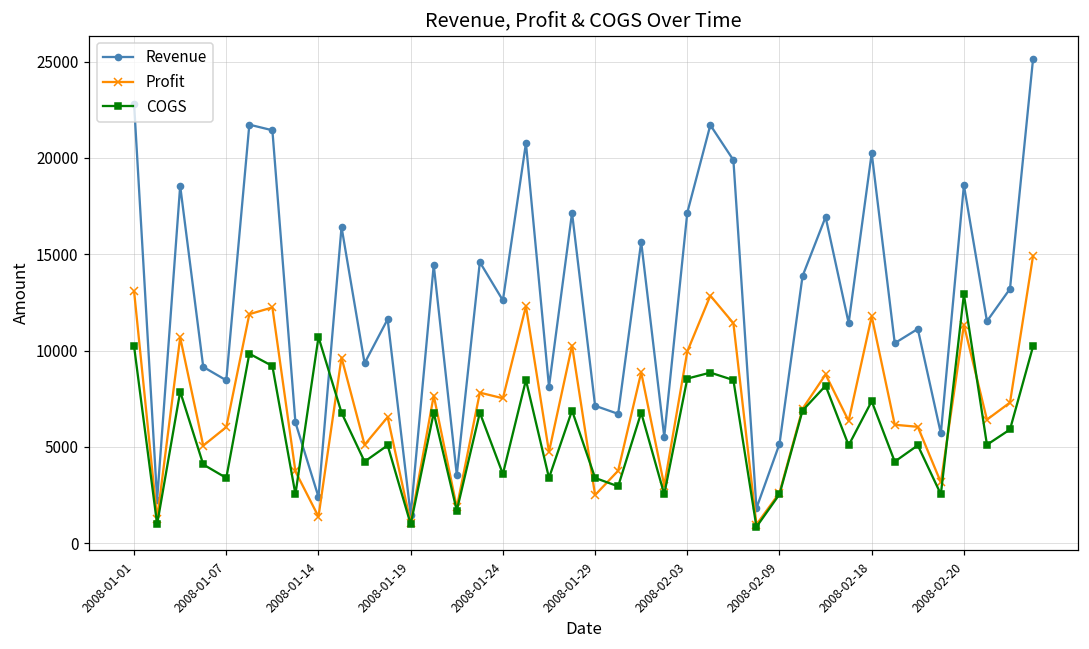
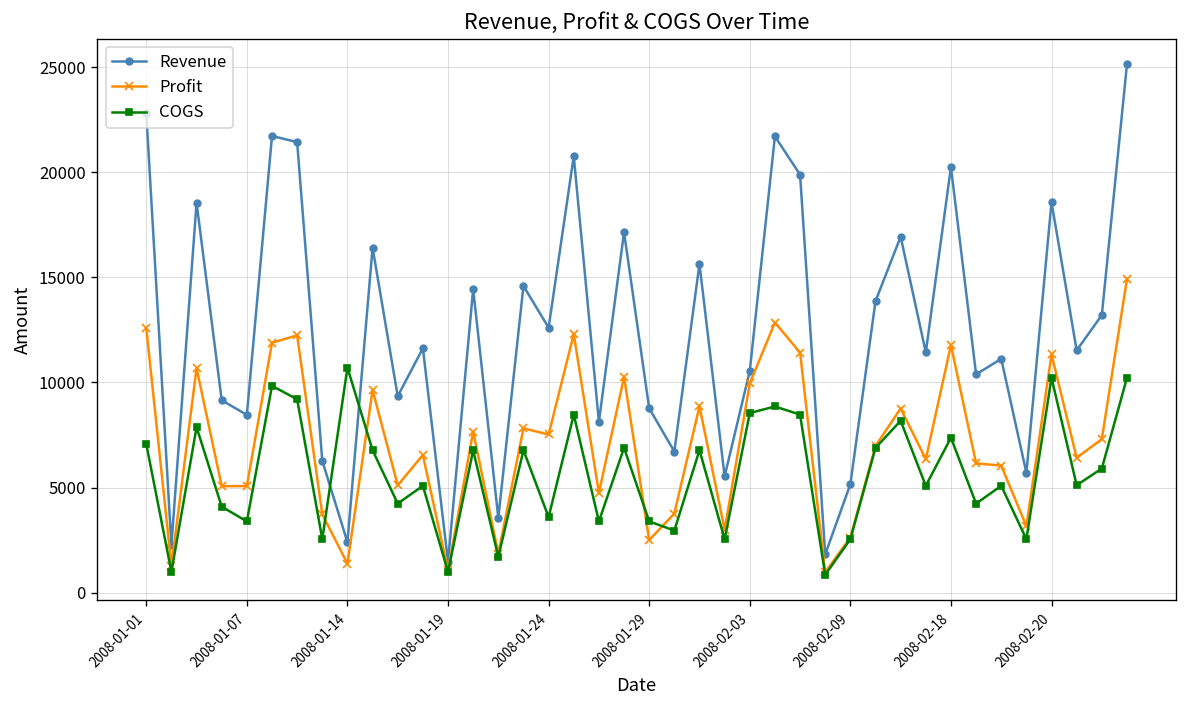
  {
    "Revenue": {
      "2008-01-07": 8500,
      "2008-01-14": 2400,
      "2008-01-19": 1500,
      "2008-01-24": 12600,
-     "2008-01-29": 7100,
-     "2008-02-03": 17200,
+     "2008-01-29": 8800,
+     "2008-02-03": 10500,
      "2008-02-09": 5200,
      "2008-02-18": 20300,
      "2008-02-20": 18600
    },
    "Profit": {
-     "2008-01-01": 13100,
-     "2008-01-07": 6000,
+     "2008-01-01": 12600,
+     "2008-01-07": 5100,
      "2008-01-14": 1400,
      "2008-01-24": 7500,
      "2008-01-29": 2500,
      "2008-02-03": 10000,
      "2008-02-18": 11800,
      "2008-02-20": 11300
    },
    "COGS": {
-     "2008-01-01": 10200,
+     "2008-01-01": 7100,
      "2008-01-07": 3400,
      "2008-01-14": 10700,
      "2008-01-24": 3600,
      "2008-01-29": 3400,
      "2008-02-03": 8500,
      "2008-02-18": 7400,
-     "2008-02-20": 12900
+     "2008-02-20": 10200
    }
  }
